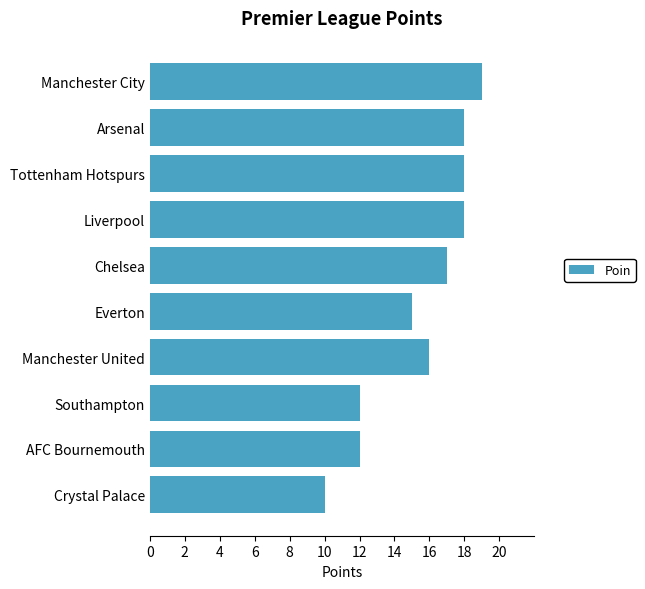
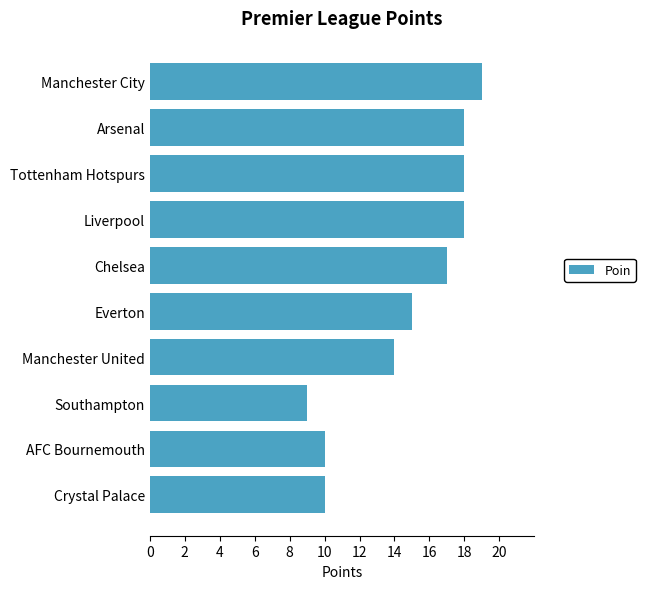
  {
    "Manchester City": 19,
    "Arsenal": 18,
    "Tottenham Hotspurs": 18,
    "Liverpool": 18,
    "Chelsea": 17,
    "Everton": 15,
-   "Manchester United": 16,
-   "Southampton": 12,
-   "AFC Bournemouth": 12,
+   "Manchester United": 14,
+   "Southampton": 9,
+   "AFC Bournemouth": 10,
    "Crystal Palace": 10
  }
